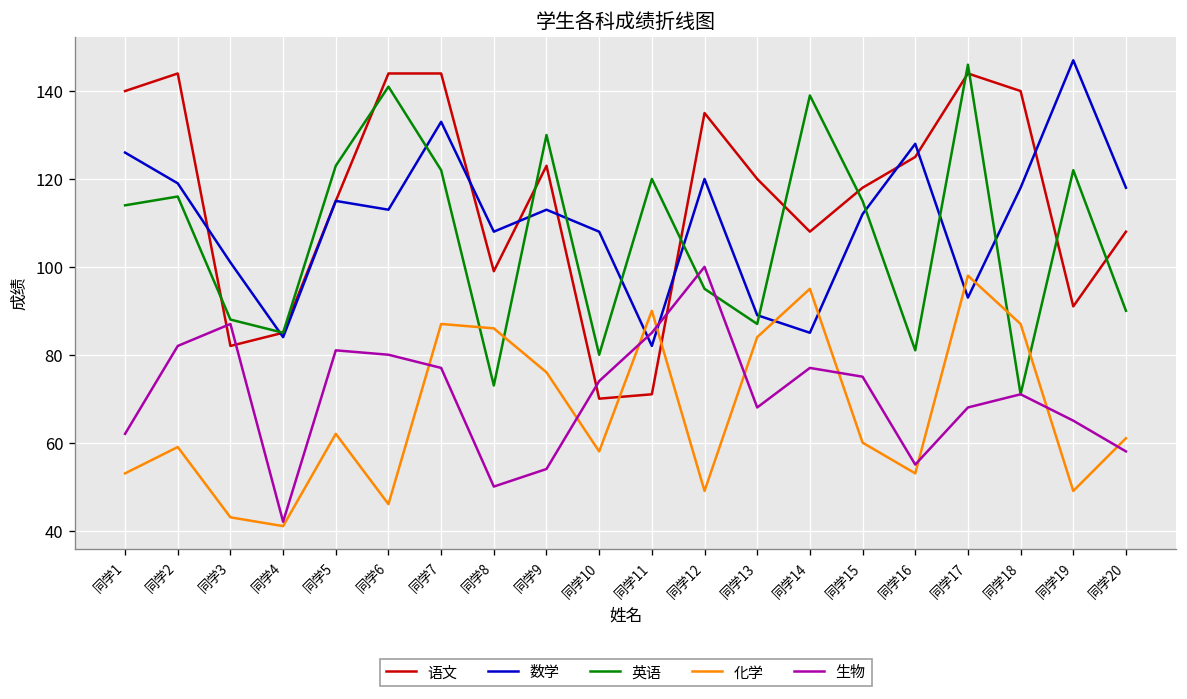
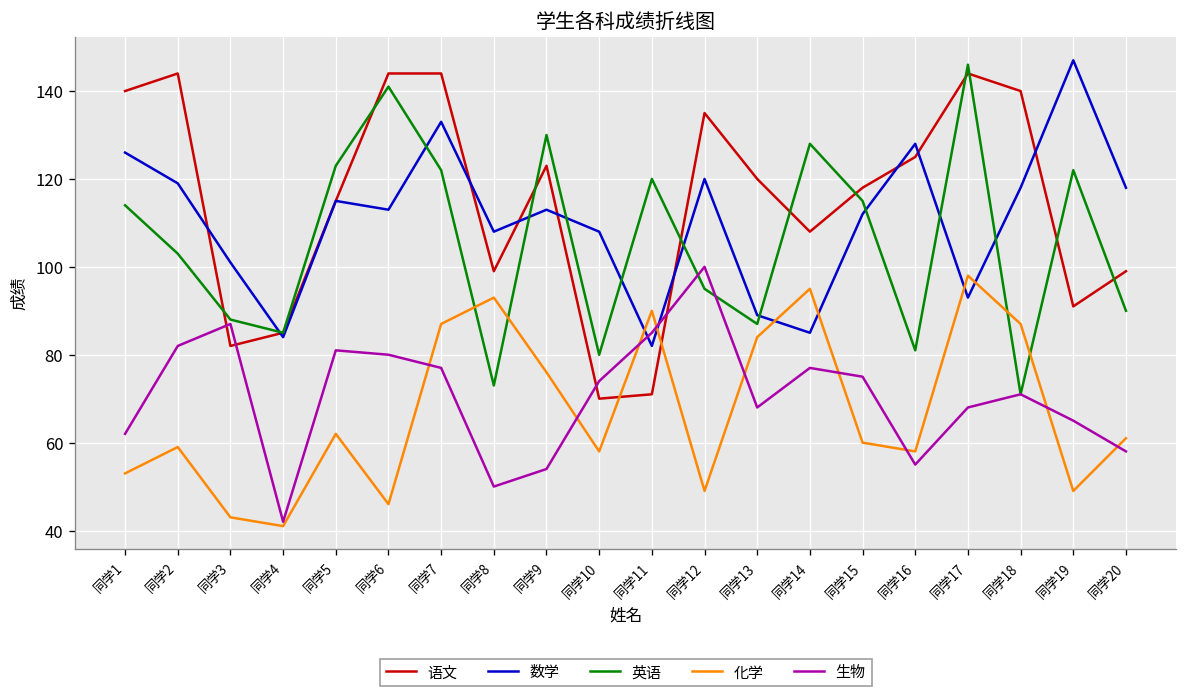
  {
    "语文": {
      "同学1": 140,
      "同学2": 144,
      "同学3": 82,
      "同学6": 144,
      "同学7": 144,
      "同学8": 99,
      "同学9": 123,
      "同学10": 70,
      "同学11": 71,
      "同学12": 135,
      "同学13": 120,
      "同学14": 108,
      "同学15": 118,
      "同学16": 125,
      "同学17": 144,
      "同学18": 140,
      "同学19": 91,
-     "同学20": 108
+     "同学20": 99
    },
    "数学": {
      "同学1": 126,
      "同学2": 119,
      "同学3": 101,
      "同学4": 84,
      "同学6": 113,
      "同学7": 133,
      "同学8": 108,
      "同学9": 113,
      "同学10": 108,
      "同学11": 82,
      "同学12": 120,
      "同学13": 89,
      "同学14": 85,
      "同学15": 112,
      "同学16": 128,
      "同学17": 93,
      "同学18": 118,
      "同学19": 147,
      "同学20": 118
    },
    "英语": {
      "同学1": 114,
-     "同学2": 116,
+     "同学2": 103,
      "同学3": 88,
      "同学5": 123,
      "同学6": 141,
      "同学7": 122,
      "同学8": 73,
      "同学9": 130,
      "同学10": 80,
      "同学11": 120,
      "同学12": 95,
      "同学13": 87,
-     "同学14": 139,
+     "同学14": 128,
      "同学15": 115,
      "同学16": 81,
      "同学17": 146,
      "同学19": 122,
      "同学20": 90
    },
    "化学": {
      "同学1": 53,
      "同学2": 59,
      "同学3": 43,
      "同学4": 41,
      "同学5": 62,
      "同学6": 46,
      "同学7": 87,
-     "同学8": 86,
+     "同学8": 93,
      "同学9": 76,
      "同学10": 58,
      "同学11": 90,
      "同学12": 49,
      "同学13": 84,
      "同学14": 95,
      "同学15": 60,
-     "同学16": 53,
+     "同学16": 58,
      "同学17": 98,
      "同学18": 87,
      "同学19": 49,
      "同学20": 61
    },
    "生物": {
      "同学1": 62,
      "同学2": 82,
      "同学3": 87,
      "同学4": 42,
      "同学5": 81,
      "同学6": 80,
      "同学7": 77,
      "同学8": 50,
      "同学9": 54,
      "同学10": 74,
      "同学11": 85,
      "同学12": 100,
      "同学13": 68,
      "同学14": 77,
      "同学15": 75,
      "同学16": 55,
      "同学17": 68,
      "同学19": 65,
      "同学20": 58
    }
  }
